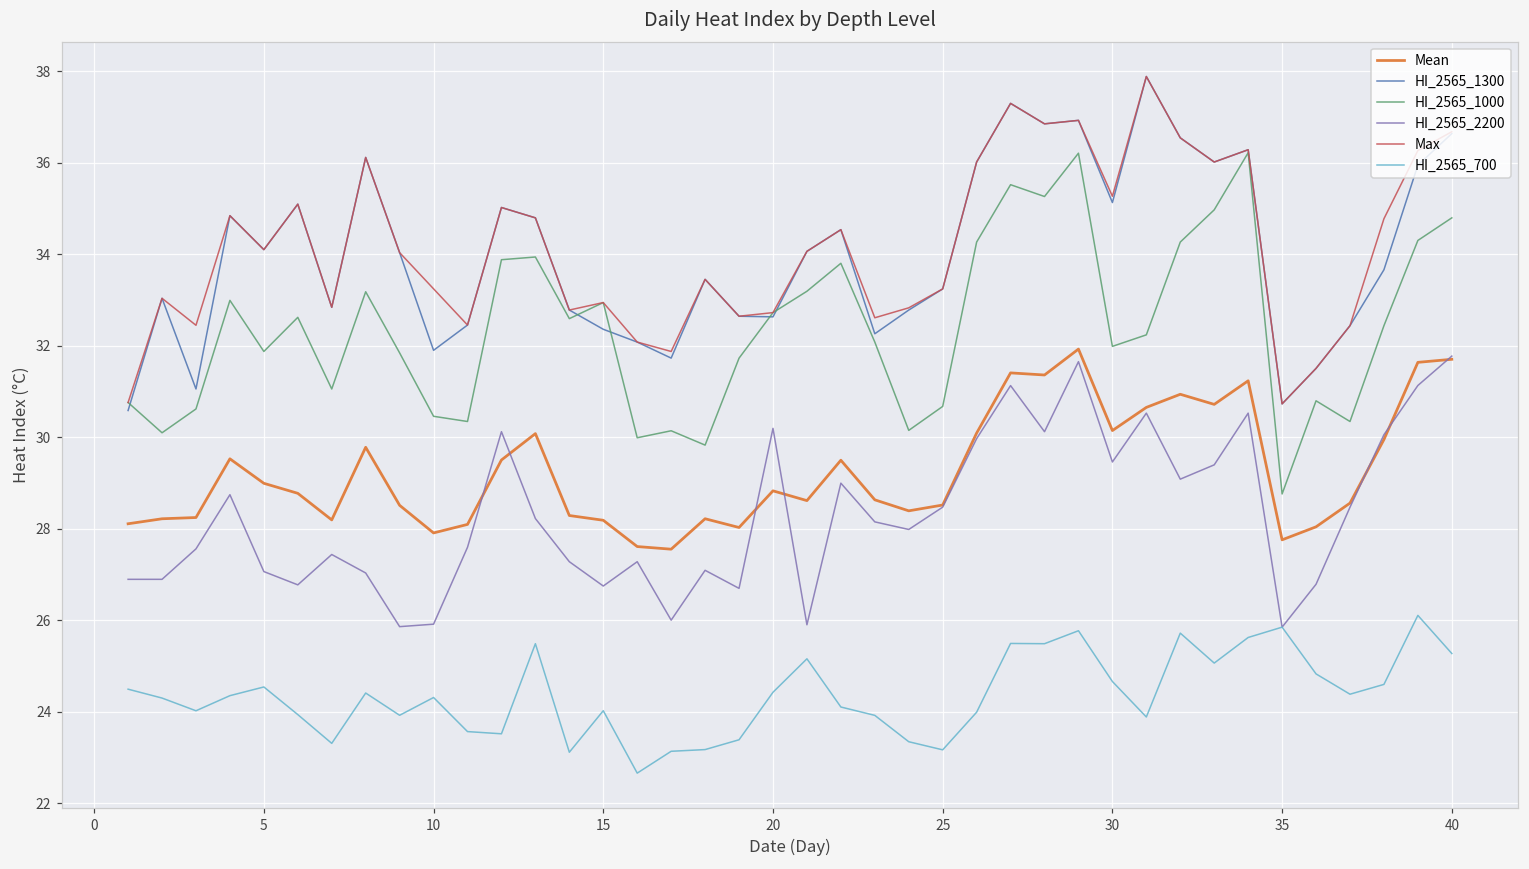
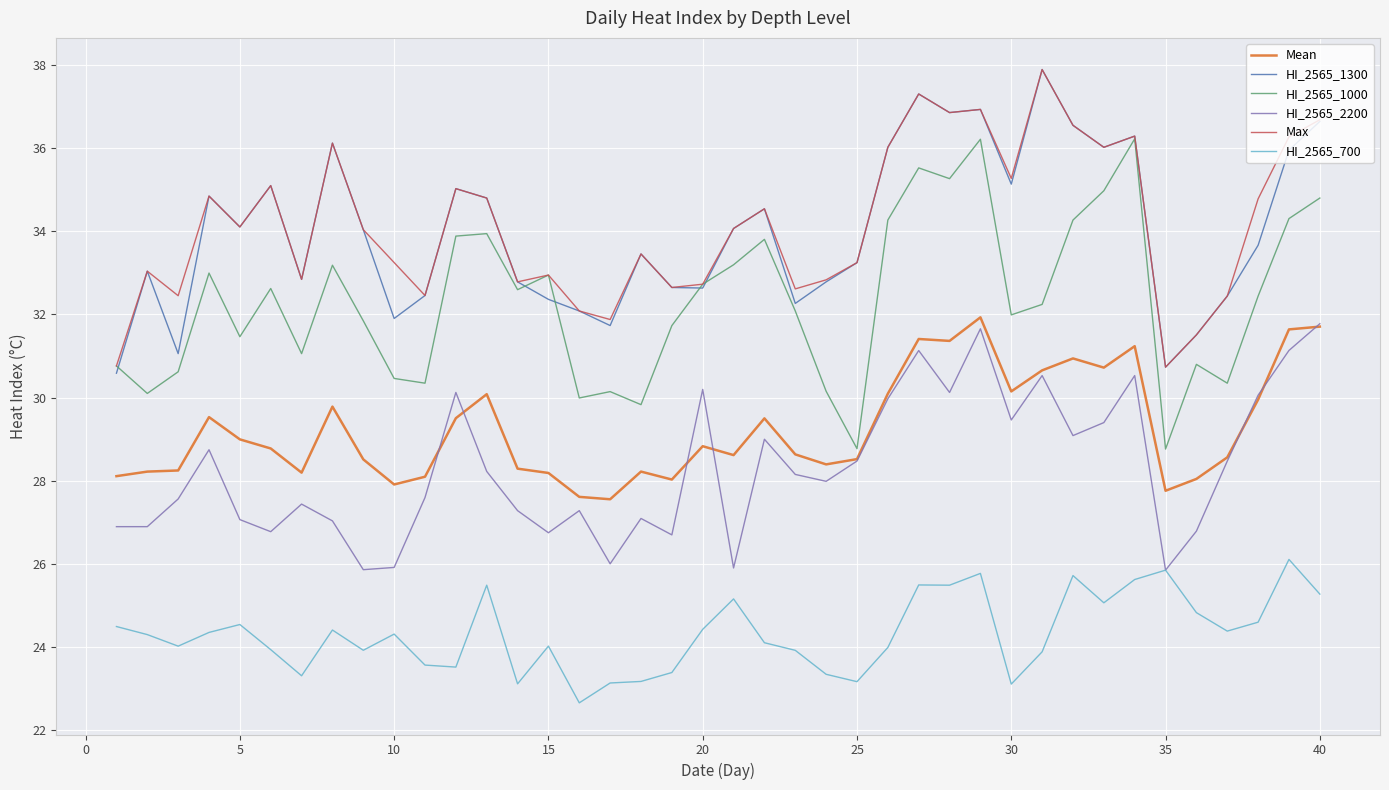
  {
    "HI_2565_1000": {
-     "5": 31.9,
+     "5": 31.5,
      "10": 30.5,
-     "25": 30.7,
+     "25": 28.8,
      "30": 32.0,
      "35": 28.8,
      "40": 34.8
    },
    "HI_2565_700": {
      "5": 24.5,
      "10": 24.3,
      "15": 24.0,
      "20": 24.4,
      "25": 23.2,
-     "30": 24.7,
+     "30": 23.1,
      "40": 25.3
    }
  }
